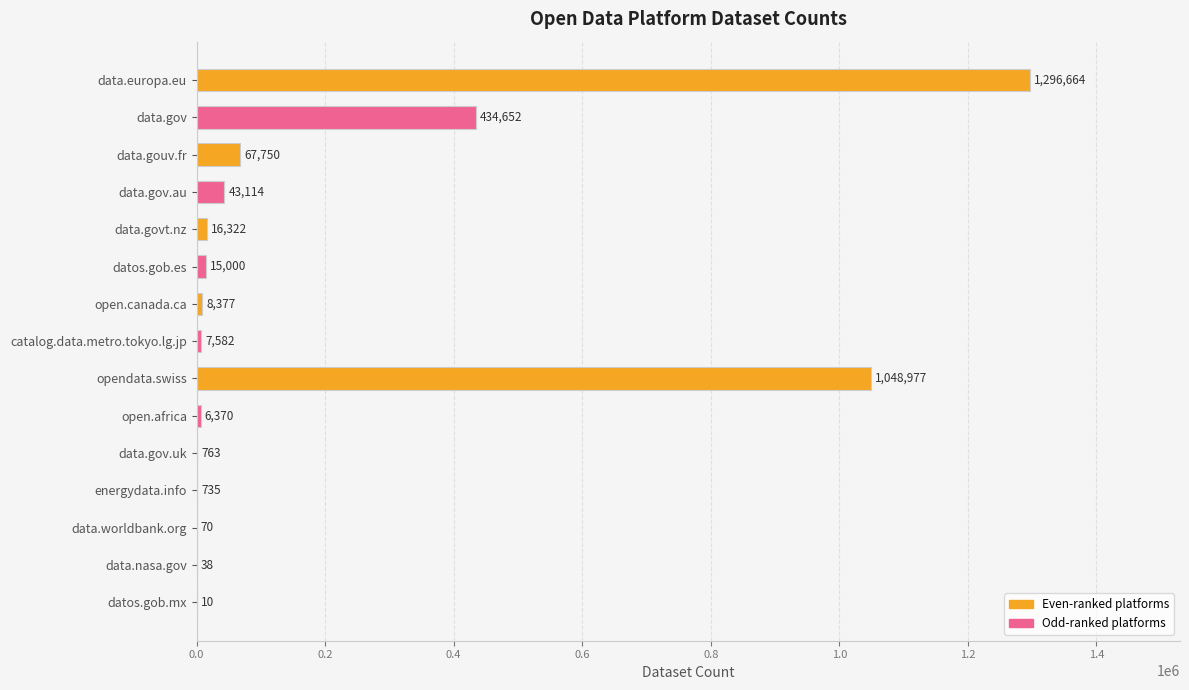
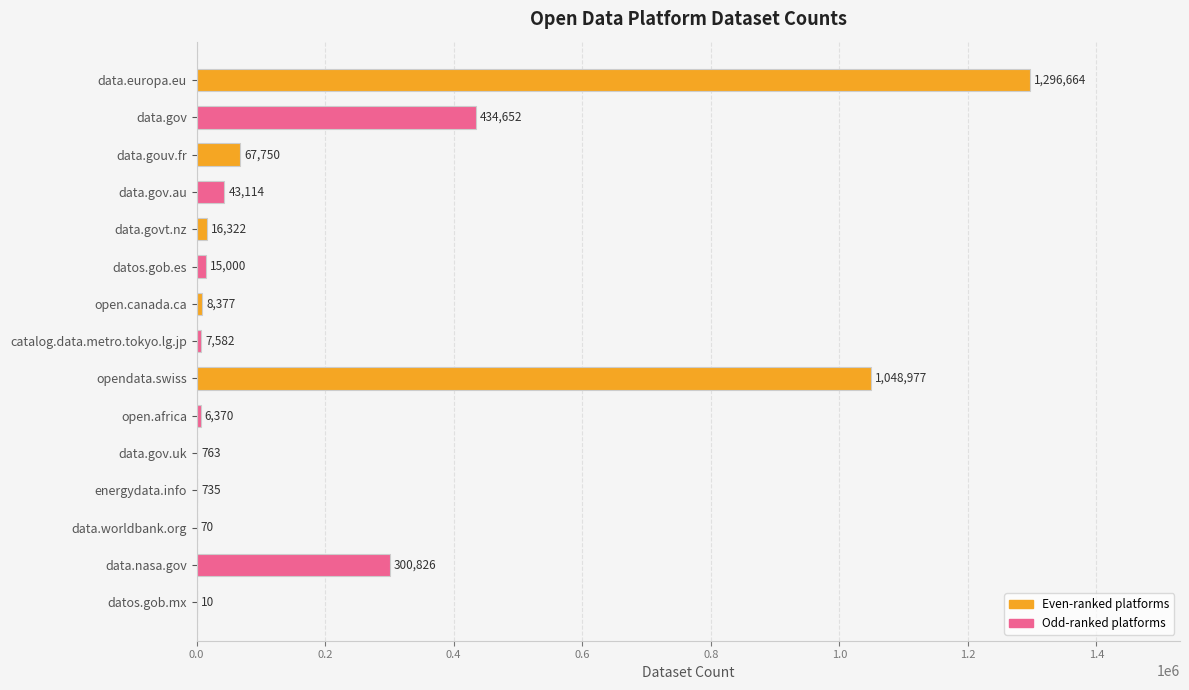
  {
    "data.europa.eu": "1,296,664",
    "data.gov": "434,652",
    "data.gouv.fr": "67,750",
    "data.gov.au": "43,114",
    "data.govt.nz": "16,322",
    "datos.gob.es": "15,000",
    "open.canada.ca": "8,377",
    "catalog.data.metro.tokyo.lg.jp": "7,582",
    "opendata.swiss": "1,048,977",
    "open.africa": "6,370",
    "data.gov.uk": "763",
    "energydata.info": "735",
    "data.worldbank.org": "70",
-   "data.nasa.gov": "38",
+   "data.nasa.gov": "300,826",
    "datos.gob.mx": "10"
  }
